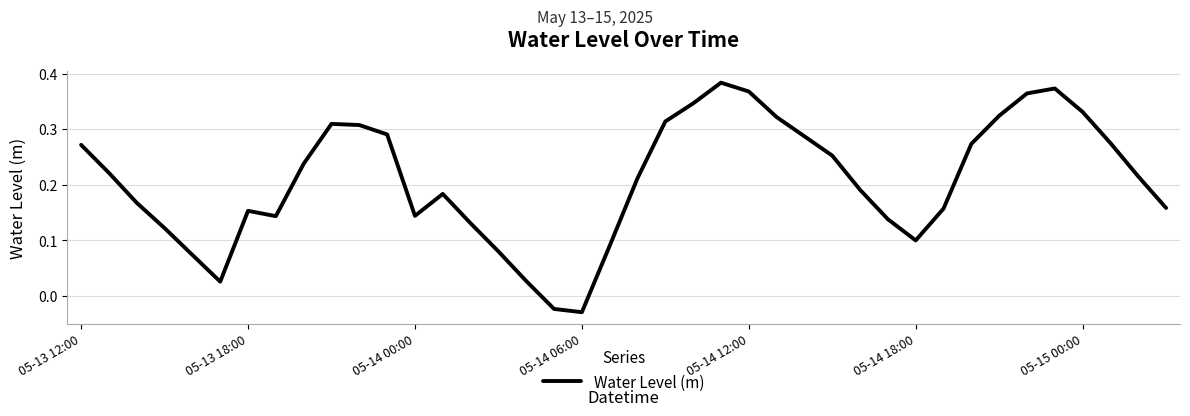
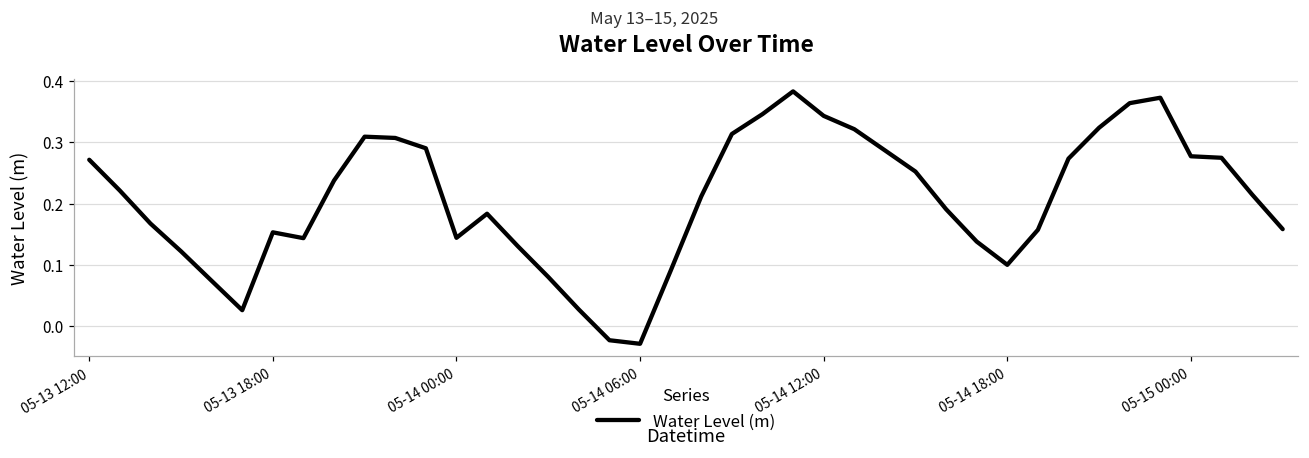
  {
    "05-13 12:00": 0.27,
    "05-13 18:00": 0.15,
    "05-14 00:00": 0.14,
    "05-14 06:00": -0.03,
-   "05-14 12:00": 0.37,
+   "05-14 12:00": 0.34,
    "05-14 18:00": 0.10,
-   "05-15 00:00": 0.33
+   "05-15 00:00": 0.28
  }
